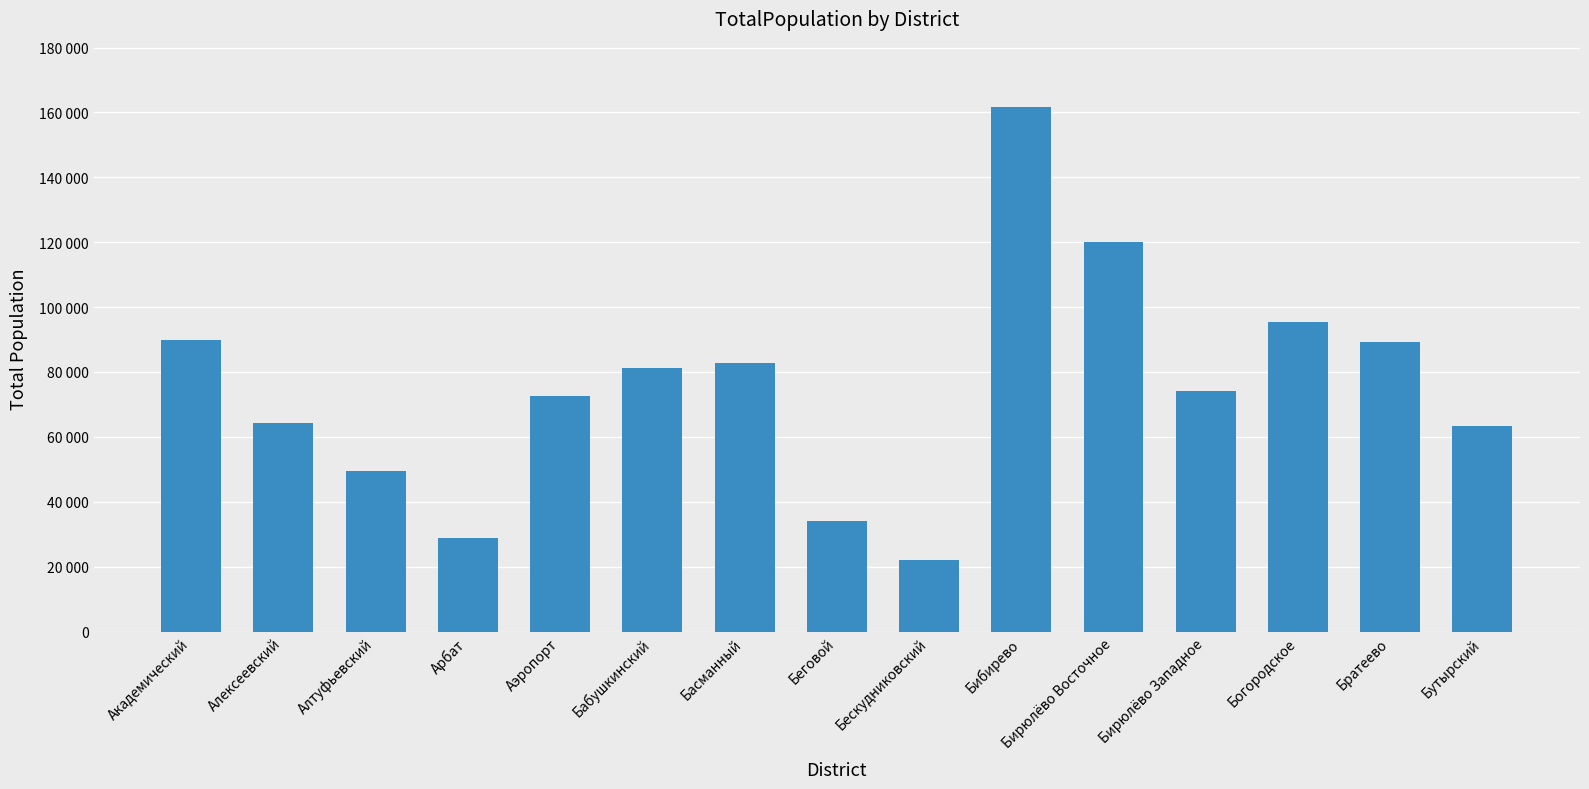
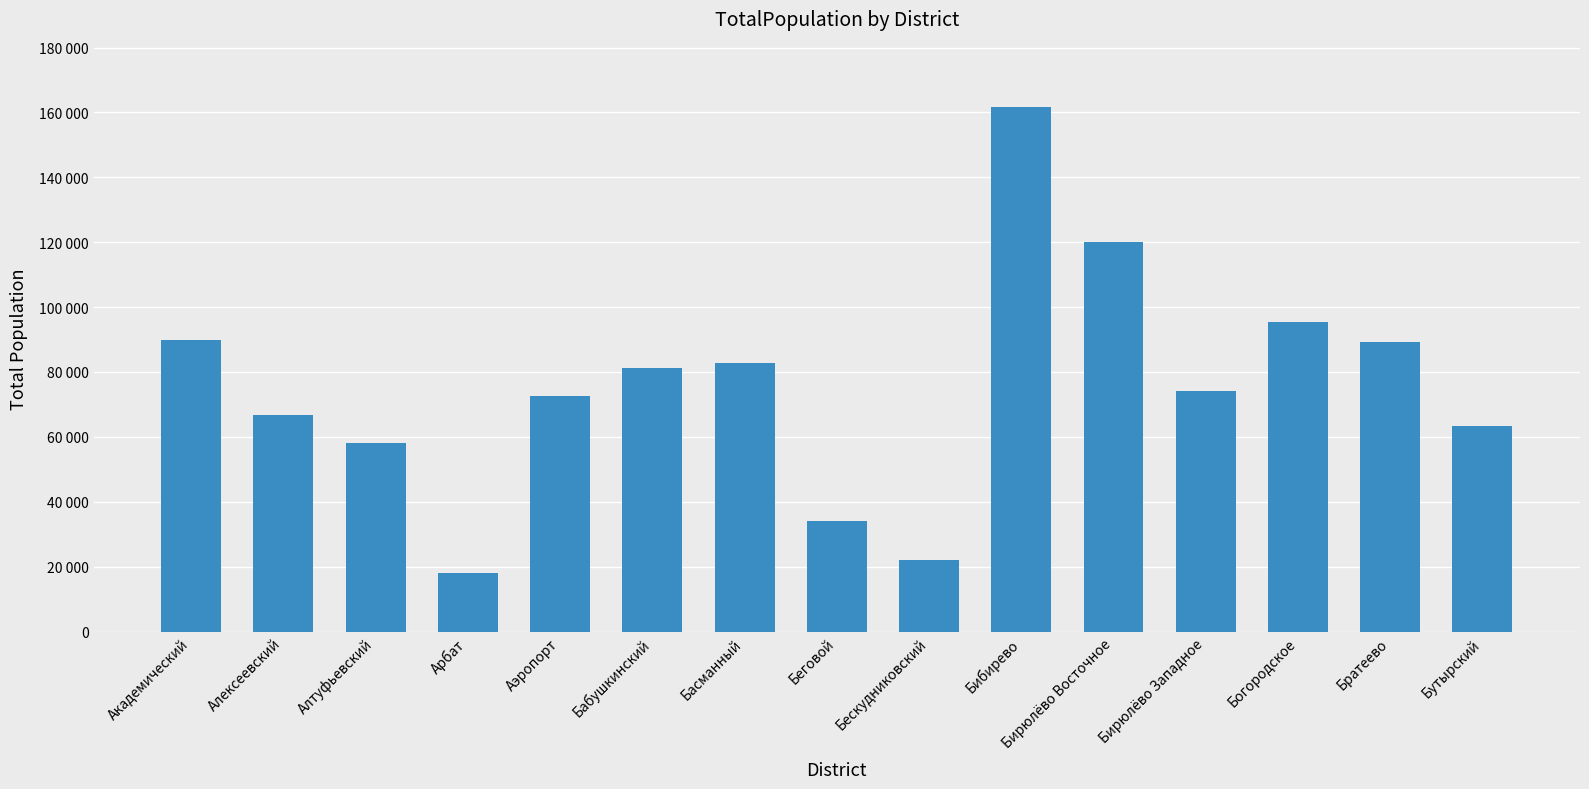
  {
    "Академический": 90000,
-   "Алексеевский": 64000,
-   "Алтуфьевский": 50000,
-   "Арбат": 29000,
+   "Алексеевский": 67000,
+   "Алтуфьевский": 58000,
+   "Арбат": 18000,
    "Аэропорт": 73000,
    "Бабушкинский": 81000,
    "Басманный": 83000,
    "Беговой": 34000,
    "Бескудниковский": 22000,
    "Бибирево": 162000,
    "Бирюлёво Восточное": 120000,
    "Бирюлёво Западное": 74000,
    "Богородское": 95000,
    "Братеево": 89000,
    "Бутырский": 63000
  }
